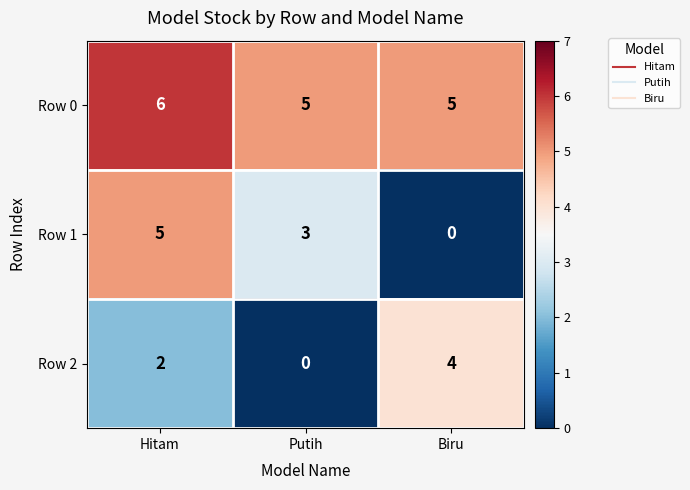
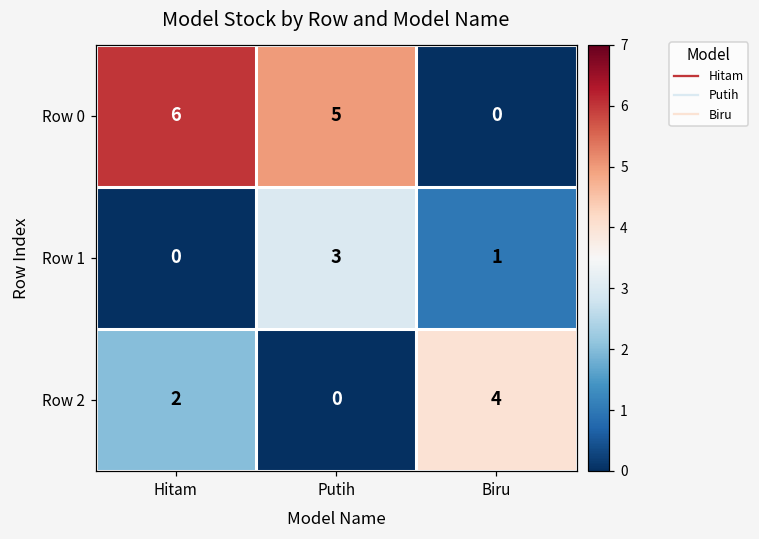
  {
    "Row 0": {
      "Hitam": 6,
      "Putih": 5,
-     "Biru": 5
+     "Biru": 0
    },
    "Row 1": {
-     "Hitam": 5,
+     "Hitam": 0,
      "Putih": 3,
-     "Biru": 0
+     "Biru": 1
    },
    "Row 2": {
      "Hitam": 2,
      "Putih": 0,
      "Biru": 4
    }
  }
